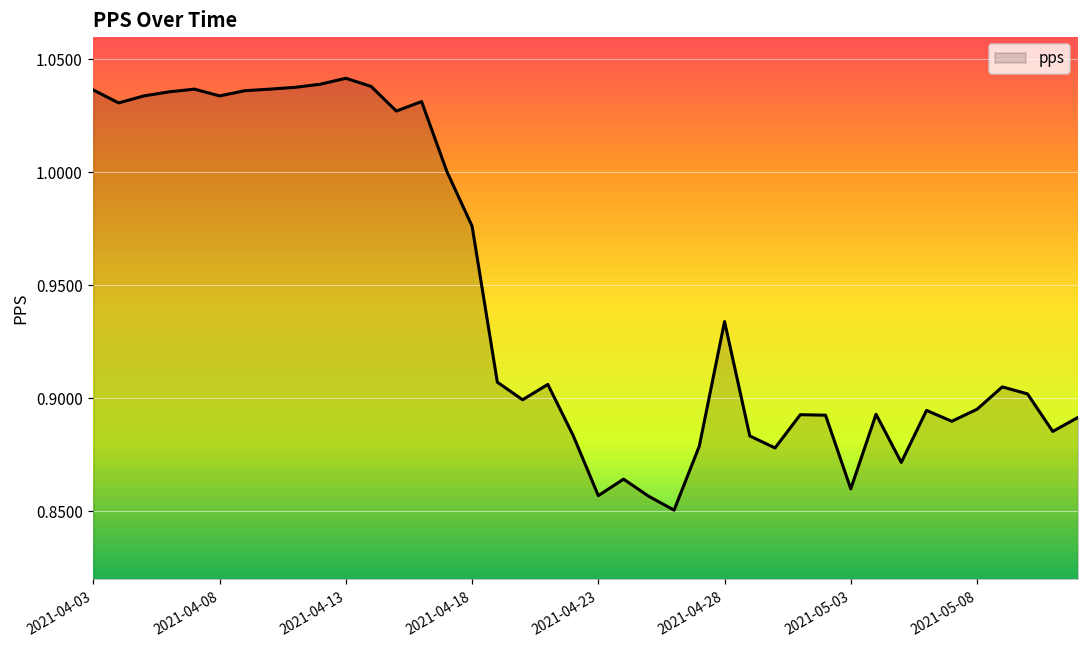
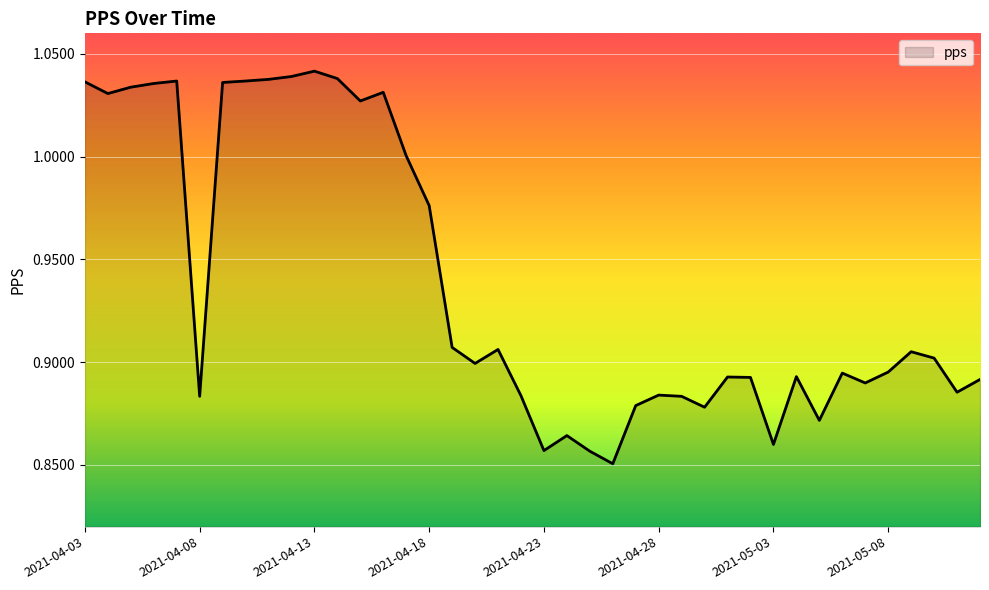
  {
    "2021-04-03": 1.036,
-   "2021-04-08": 1.034,
+   "2021-04-08": 0.883,
    "2021-04-13": 1.042,
    "2021-04-18": 0.976,
    "2021-04-23": 0.857,
-   "2021-04-28": 0.934,
+   "2021-04-28": 0.884,
    "2021-05-03": 0.860,
    "2021-05-08": 0.895
  }
